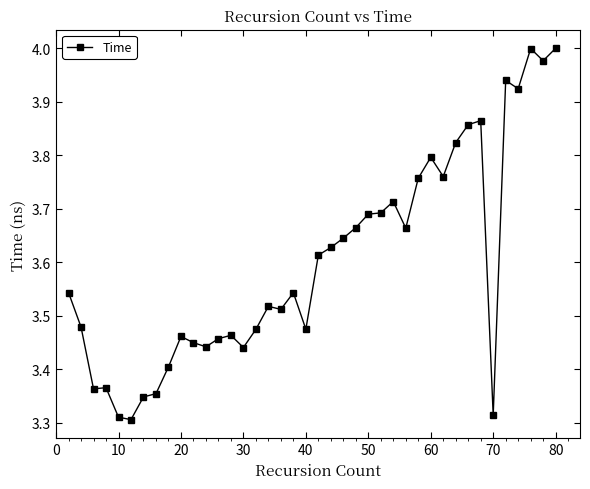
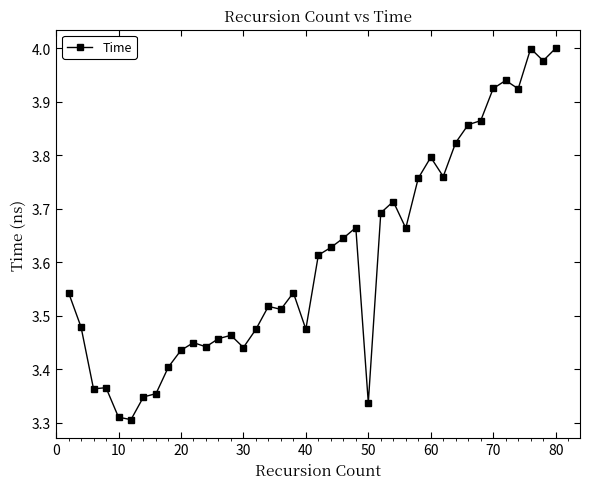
  {
    "10": 3.31,
-   "20": 3.46,
+   "20": 3.44,
    "30": 3.44,
    "40": 3.47,
-   "50": 3.69,
+   "50": 3.34,
    "60": 3.80,
-   "70": 3.31,
+   "70": 3.92,
    "80": 4.00
  }
